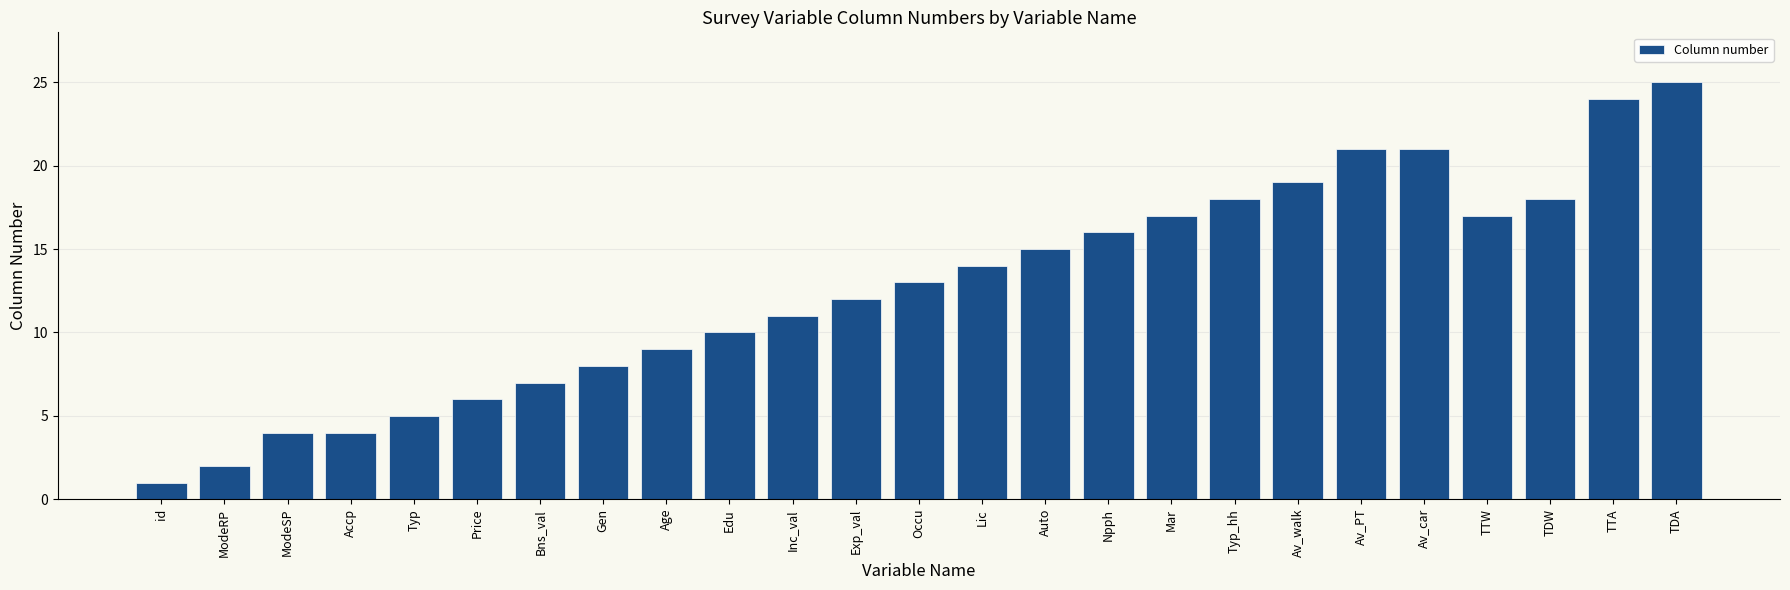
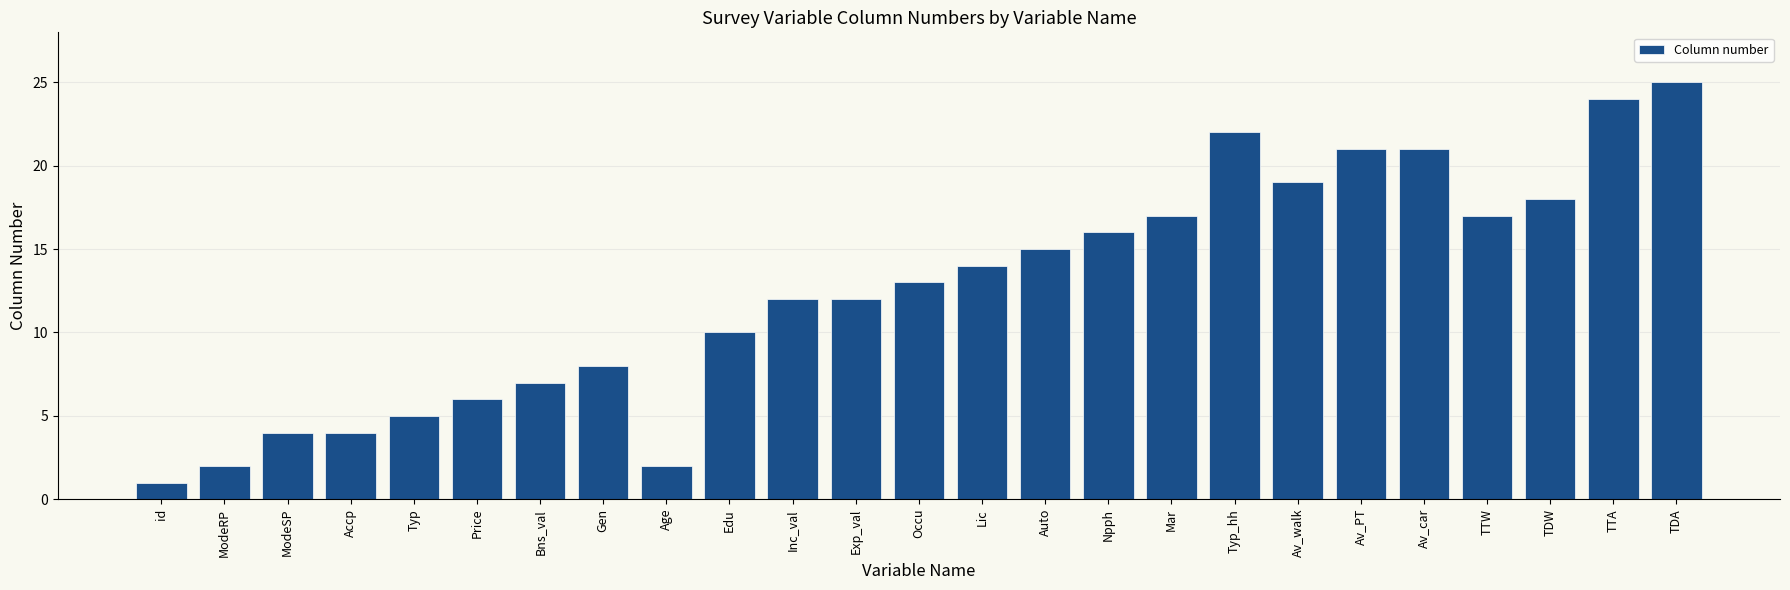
  {
    "id": 1,
    "ModeRP": 2,
    "ModeSP": 4,
    "Accp": 4,
    "Typ": 5,
    "Price": 6,
    "Bns_val": 7,
    "Gen": 8,
-   "Age": 9,
+   "Age": 2,
    "Edu": 10,
-   "Inc_val": 11,
+   "Inc_val": 12,
    "Exp_val": 12,
    "Occu": 13,
    "Lic": 14,
    "Auto": 15,
    "Npph": 16,
    "Mar": 17,
-   "Typ_hh": 18,
+   "Typ_hh": 22,
    "Av_walk": 19,
    "Av_PT": 21,
    "Av_car": 21,
    "TTW": 17,
    "TDW": 18,
    "TTA": 24,
    "TDA": 25
  }
